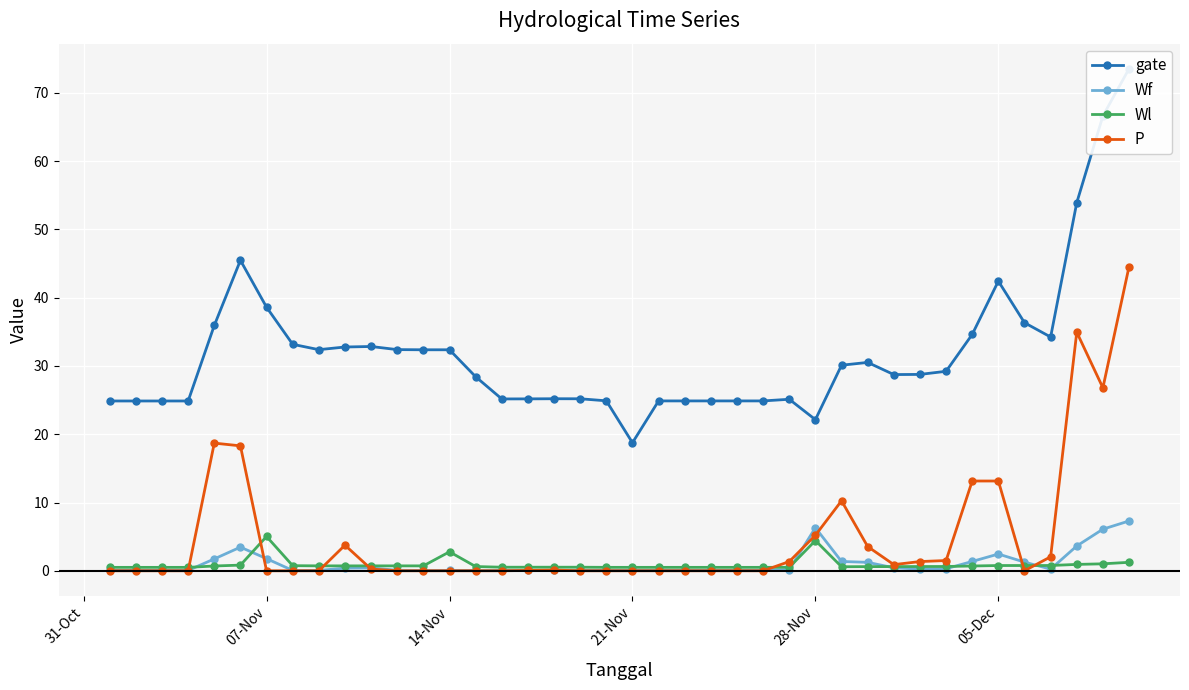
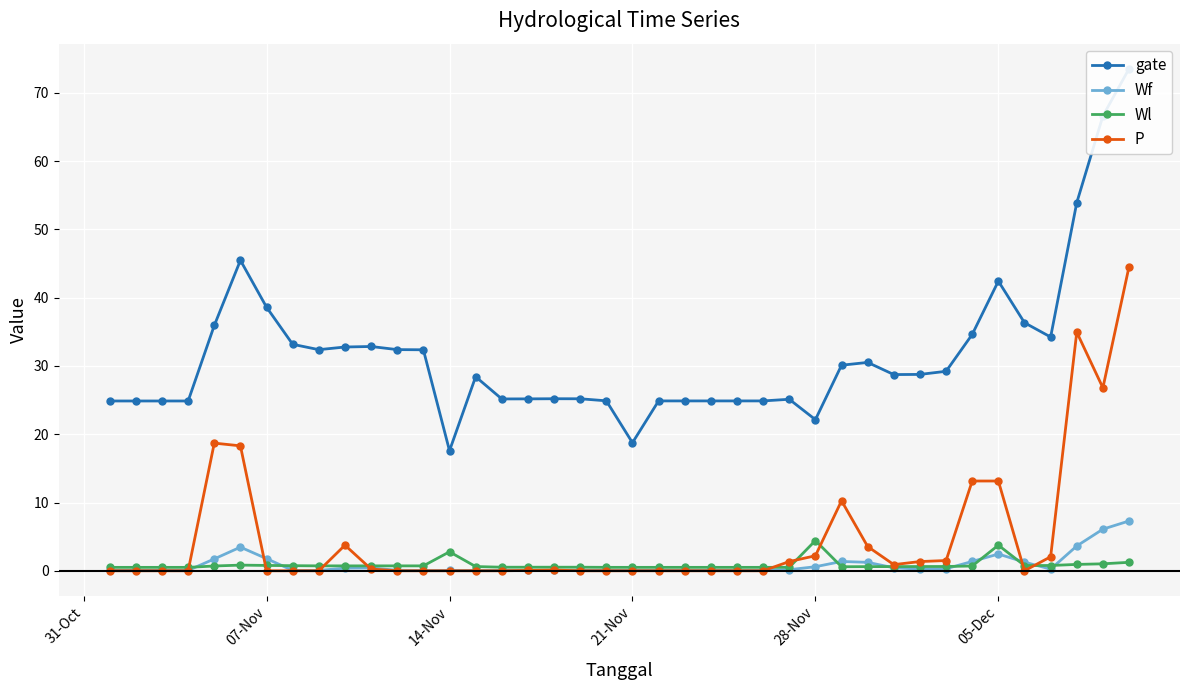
  {
    "gate": {
      "07-Nov": 39,
-     "14-Nov": 32,
+     "14-Nov": 18,
      "21-Nov": 19,
      "28-Nov": 22,
      "05-Dec": 42
    },
    "Wf": {
      "07-Nov": 2,
-     "28-Nov": 6,
+     "28-Nov": 1,
      "05-Dec": 2
    },
    "Wl": {
-     "07-Nov": 5,
+     "07-Nov": 1,
      "14-Nov": 3,
      "21-Nov": 1,
      "28-Nov": 4,
-     "05-Dec": 1
+     "05-Dec": 4
    },
    "P": {
      "07-Nov": 0,
-     "28-Nov": 5,
+     "28-Nov": 2,
      "05-Dec": 13
    }
  }
